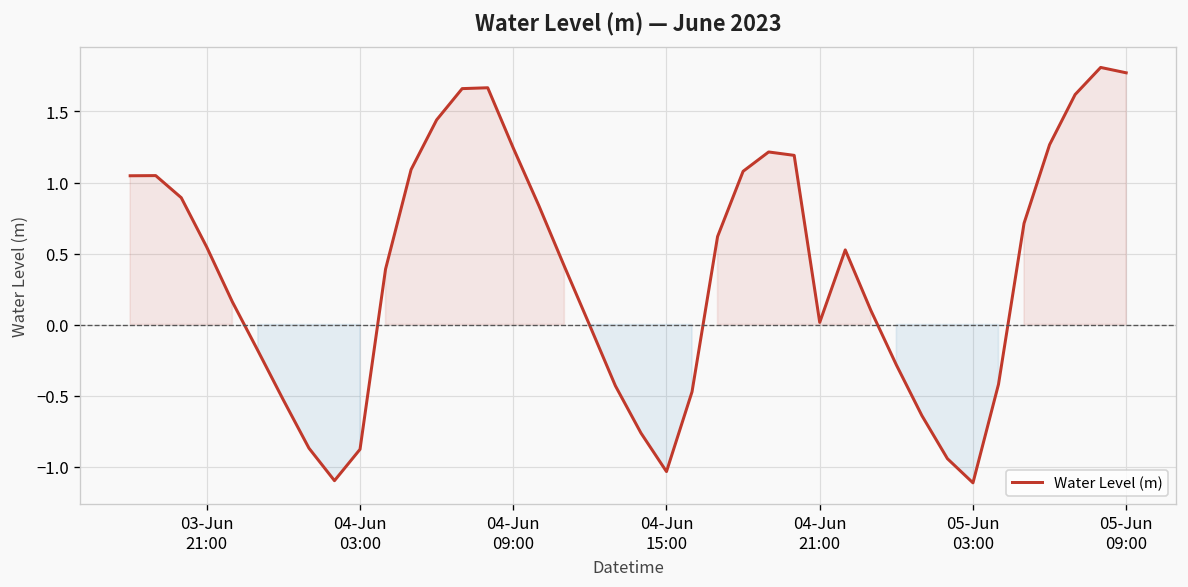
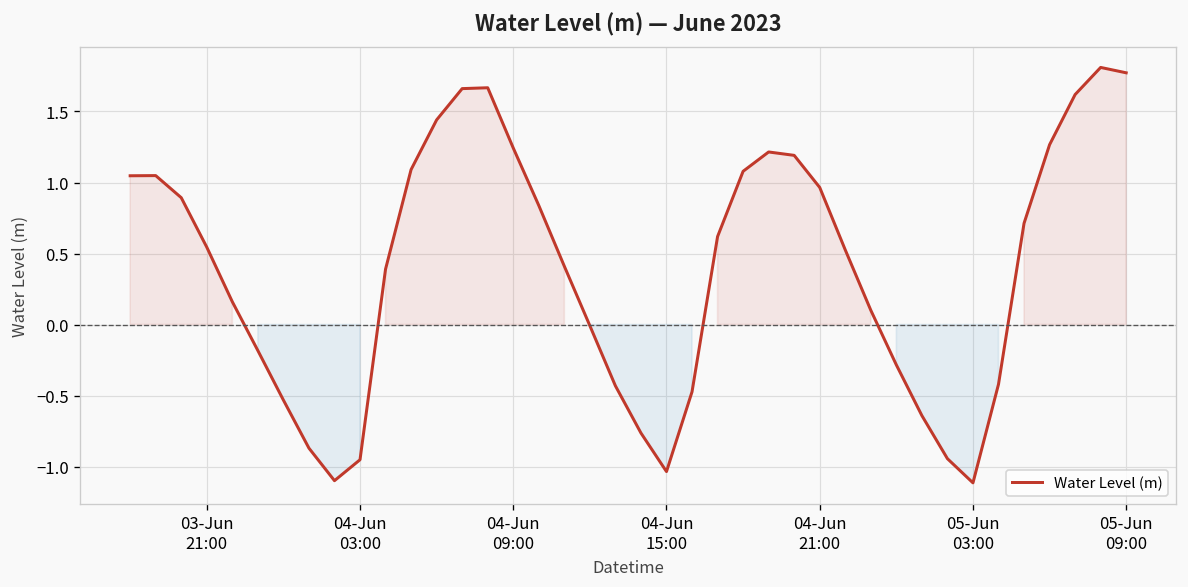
  {
    "03-Jun 21:00": 0.54,
-   "04-Jun 03:00": -0.88,
+   "04-Jun 03:00": -0.95,
    "04-Jun 09:00": 1.24,
    "04-Jun 15:00": -1.04,
-   "04-Jun 21:00": 0.02,
+   "04-Jun 21:00": 0.97,
    "05-Jun 03:00": -1.11,
    "05-Jun 09:00": 1.77
  }
